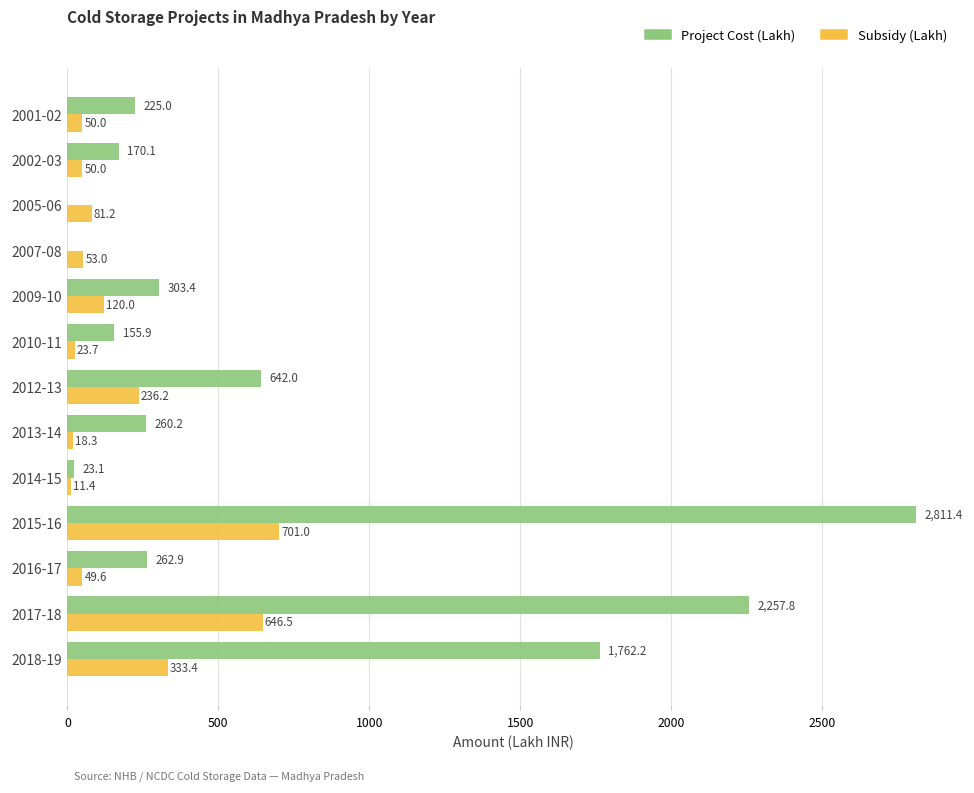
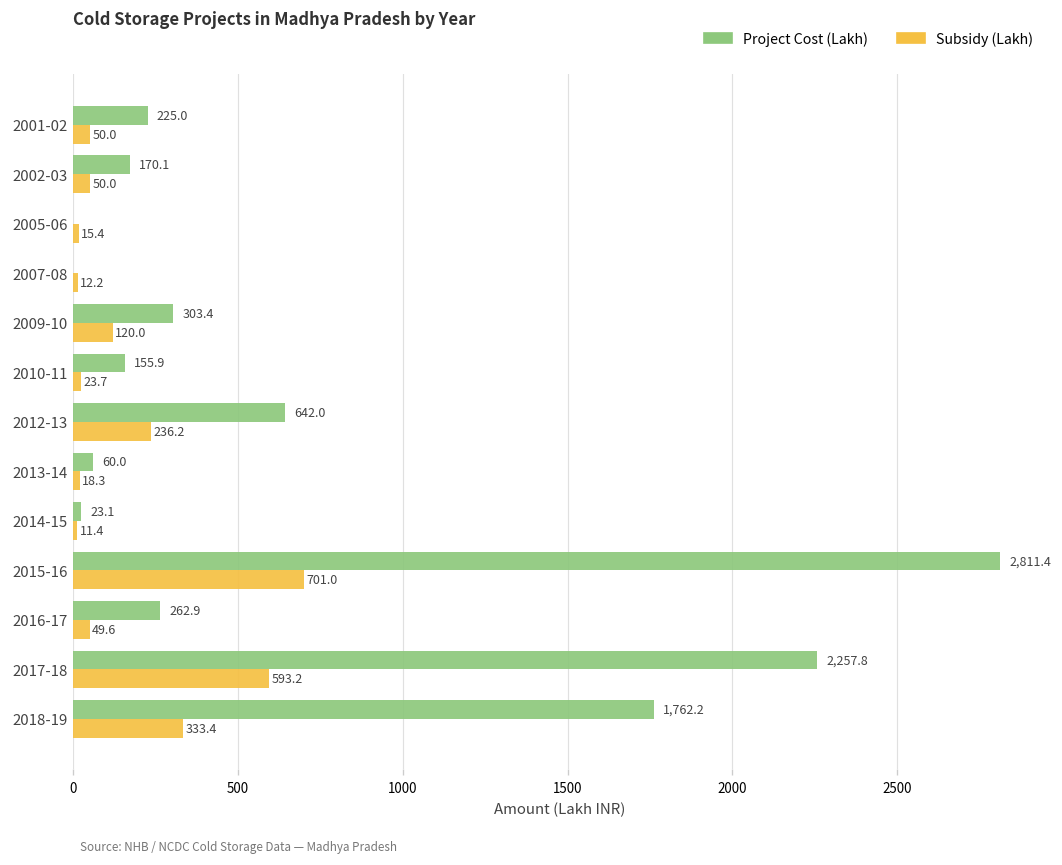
  {
    "Project Cost (Lakh)": {
      "2001-02": "225.0",
      "2002-03": "170.1",
      "2009-10": "303.4",
      "2010-11": "155.9",
      "2012-13": "642.0",
-     "2013-14": "260.2",
+     "2013-14": "60.0",
      "2014-15": "23.1",
      "2015-16": "2,811.4",
      "2016-17": "262.9",
      "2017-18": "2,257.8",
      "2018-19": "1,762.2"
    },
    "Subsidy (Lakh)": {
      "2001-02": "50.0",
      "2002-03": "50.0",
-     "2005-06": "81.2",
-     "2007-08": "53.0",
+     "2005-06": "15.4",
+     "2007-08": "12.2",
      "2009-10": "120.0",
      "2010-11": "23.7",
      "2012-13": "236.2",
      "2013-14": "18.3",
      "2014-15": "11.4",
      "2015-16": "701.0",
      "2016-17": "49.6",
-     "2017-18": "646.5",
+     "2017-18": "593.2",
      "2018-19": "333.4"
    }
  }
